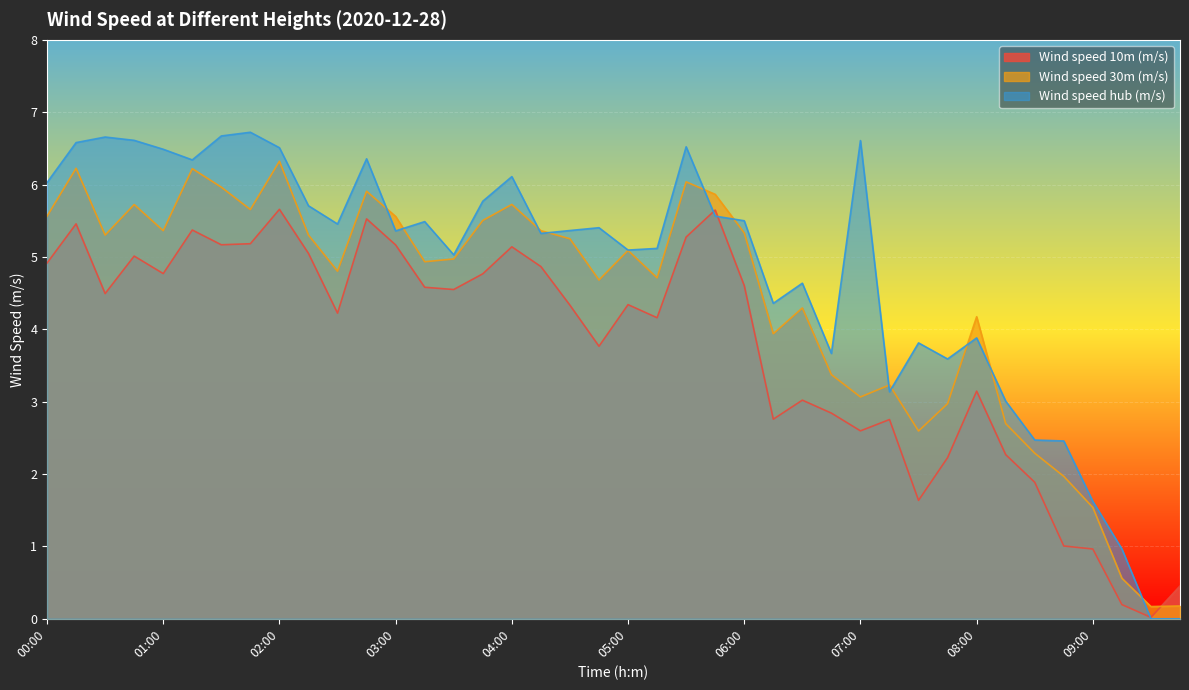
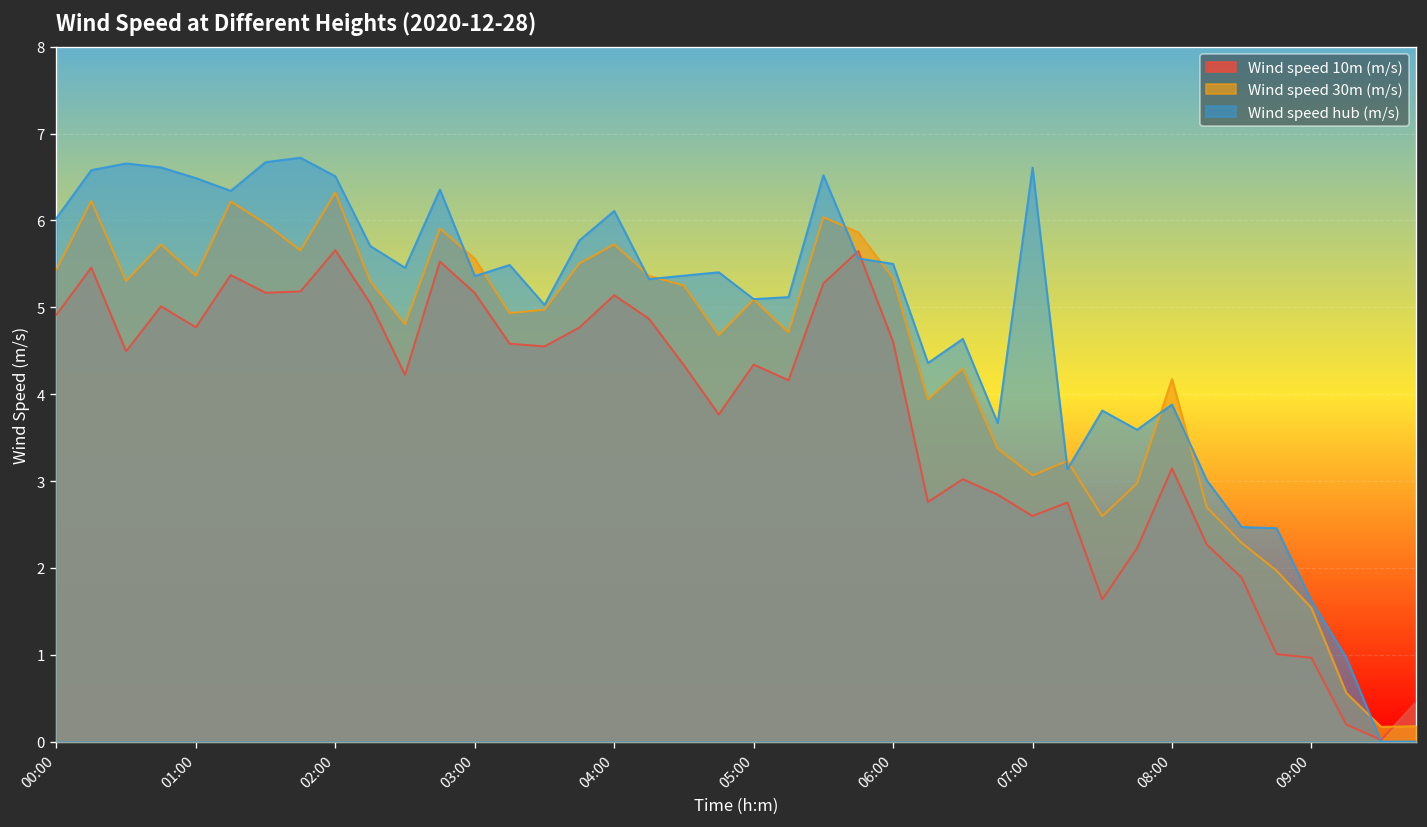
  {
    "Wind speed 10m (m/s)": {
      "00:00": 4.9,
      "01:00": 4.8,
      "02:00": 5.7,
      "03:00": 5.2,
      "04:00": 5.1,
      "05:00": 4.3,
      "06:00": 4.6,
      "07:00": 2.6,
      "08:00": 3.1,
      "09:00": 1.0
    },
    "Wind speed 30m (m/s)": {
-     "00:00": 5.6,
+     "00:00": 5.4,
      "01:00": 5.4,
      "02:00": 6.3,
      "03:00": 5.6,
      "04:00": 5.7,
      "06:00": 5.3,
      "07:00": 3.1,
      "08:00": 4.2,
      "09:00": 1.5
    },
    "Wind speed hub (m/s)": {
      "00:00": 6.0,
      "01:00": 6.5,
      "02:00": 6.5,
      "03:00": 5.4,
      "04:00": 6.1,
      "06:00": 5.5,
      "07:00": 6.6,
      "08:00": 3.9,
      "09:00": 1.6
    }
  }
